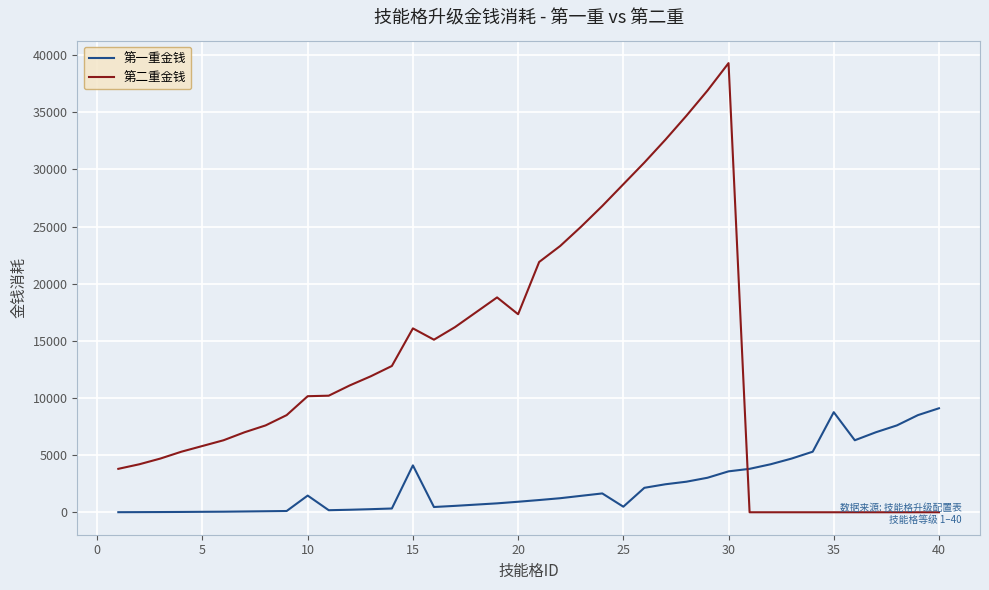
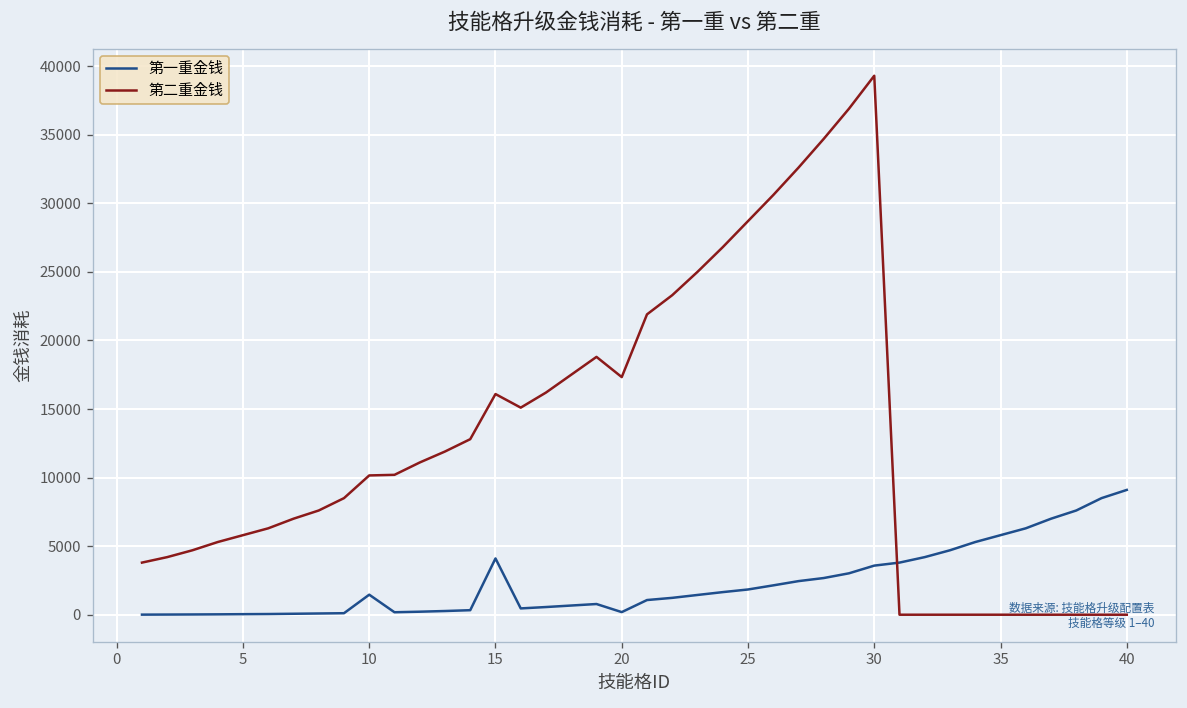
  {
    "第一重金钱": {
      "5": 0,
      "10": 1500,
      "15": 4100,
-     "20": 900,
-     "25": 500,
+     "20": 200,
+     "25": 1800,
      "30": 3600,
-     "35": 8800,
+     "35": 5800,
      "40": 9100
    },
    "第二重金钱": {
      "5": 5800,
      "10": 10200,
      "15": 16100,
      "20": 17300,
      "25": 28700,
      "30": 39300,
      "35": 0
    }
  }
